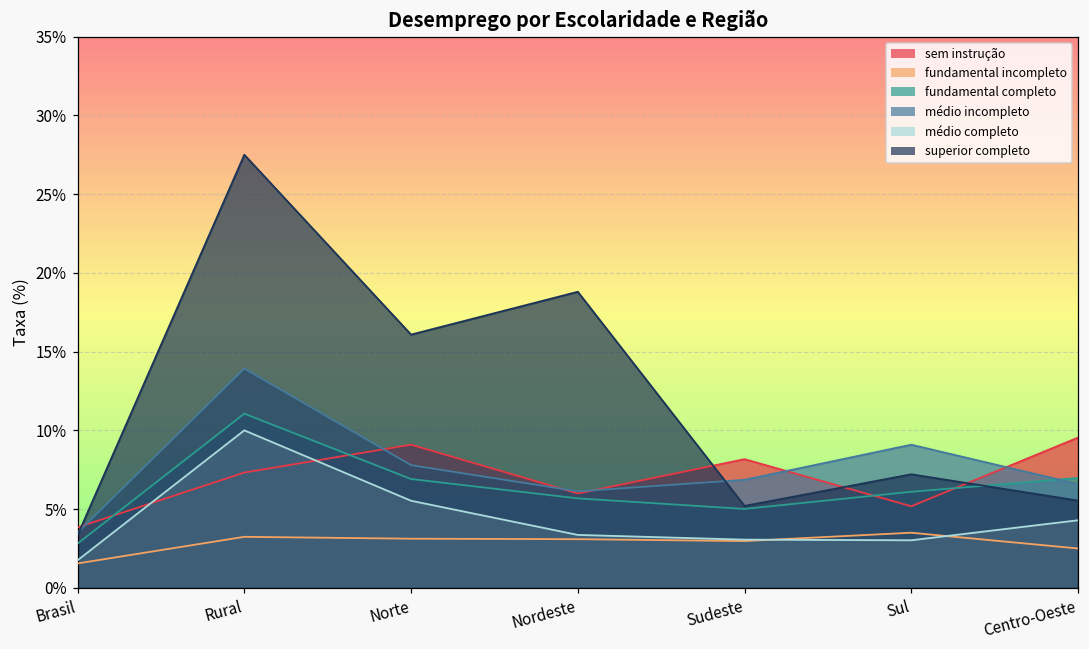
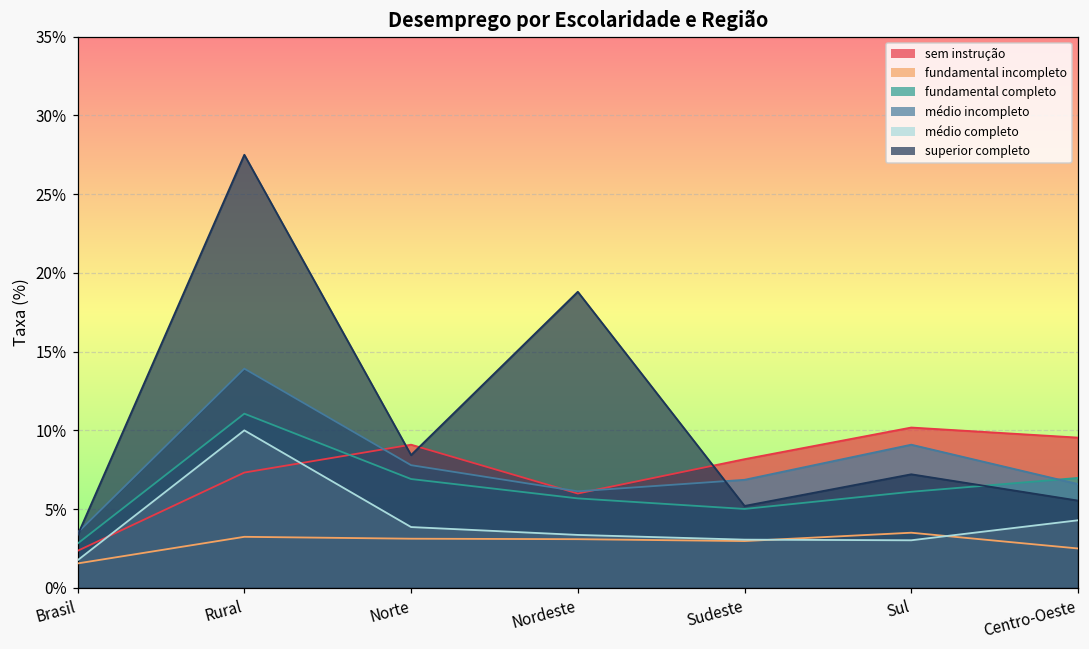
  {
    "sem instrução": {
-     "Brasil": "3.8%",
+     "Brasil": "2.4%",
      "Rural": "7.3%",
      "Norte": "9.1%",
      "Sudeste": "8.2%",
-     "Sul": "5.2%",
+     "Sul": "10.2%",
      "Centro-Oeste": "9.5%"
    },
    "fundamental incompleto": {
      "Brasil": "1.6%",
      "Rural": "3.2%",
      "Norte": "3.1%",
      "Nordeste": "3.1%",
      "Sul": "3.5%",
      "Centro-Oeste": "2.5%"
    },
    "médio completo": {
      "Brasil": "1.8%",
      "Rural": "10.0%",
-     "Norte": "5.5%",
+     "Norte": "3.9%",
      "Nordeste": "3.4%",
      "Sul": "3.0%",
      "Centro-Oeste": "4.3%"
    },
    "superior completo": {
      "Rural": "27.5%",
-     "Norte": "16.1%",
+     "Norte": "8.4%",
      "Nordeste": "18.8%",
      "Sudeste": "5.2%",
      "Sul": "7.2%",
      "Centro-Oeste": "5.5%"
    }
  }
